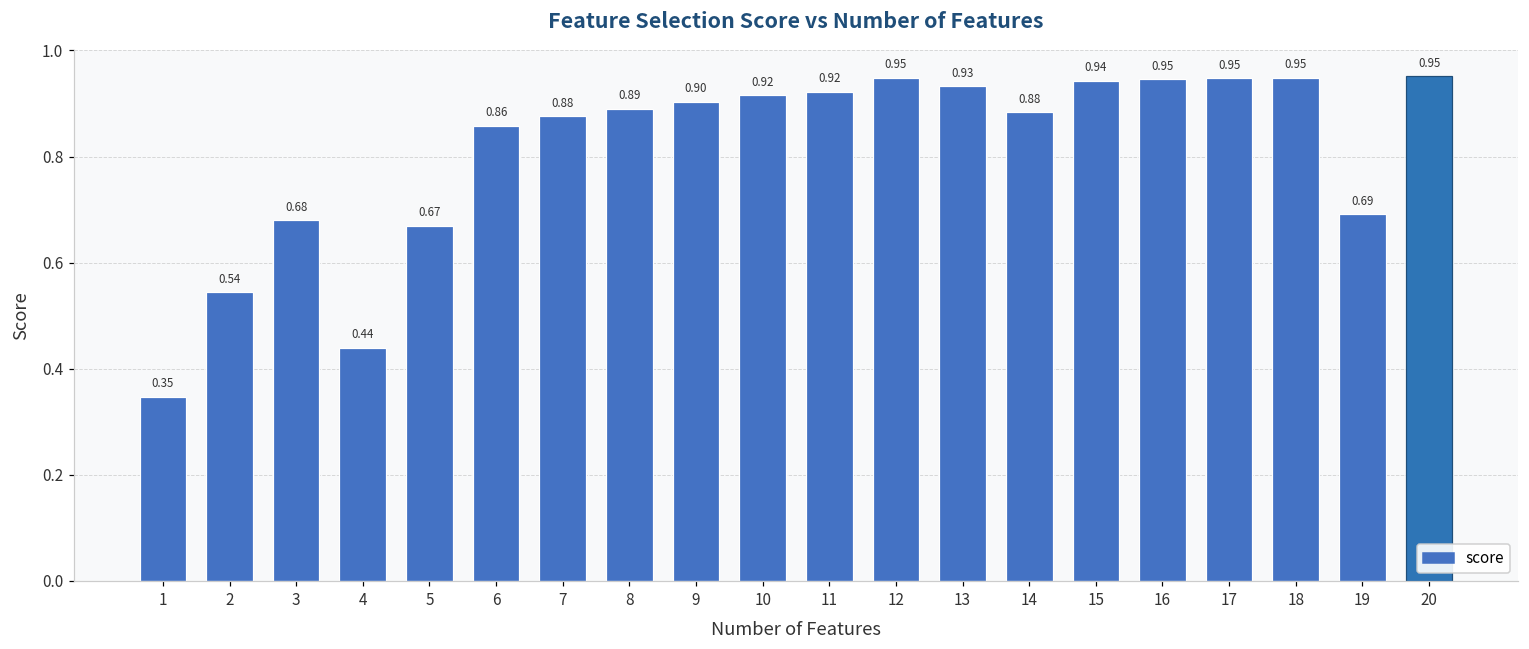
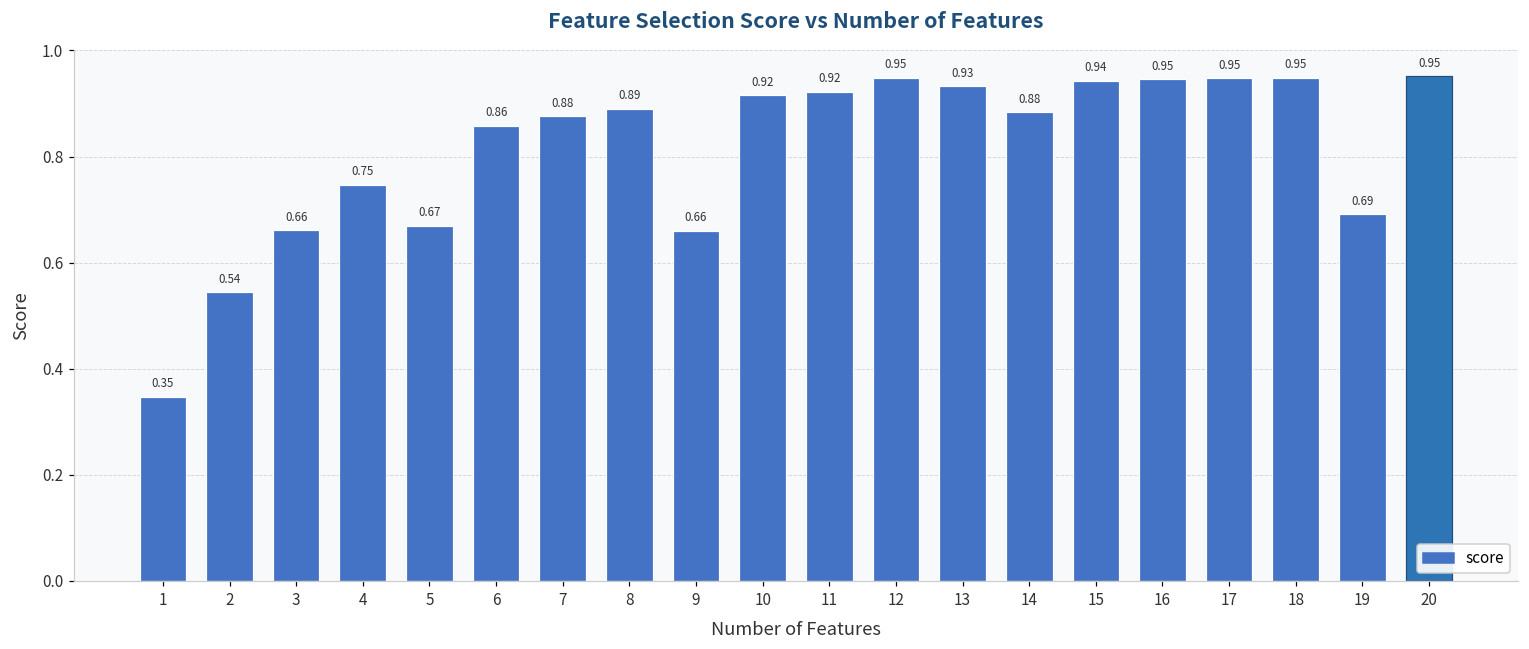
  {
    "1": 0.35,
    "2": 0.54,
-   "3": 0.68,
-   "4": 0.44,
+   "3": 0.66,
+   "4": 0.75,
    "5": 0.67,
    "6": 0.86,
    "7": 0.88,
    "8": 0.89,
-   "9": 0.90,
+   "9": 0.66,
    "10": 0.92,
    "11": 0.92,
    "12": 0.95,
    "13": 0.93,
    "14": 0.88,
    "15": 0.94,
    "16": 0.95,
    "17": 0.95,
    "18": 0.95,
    "19": 0.69,
    "20": 0.95
  }
